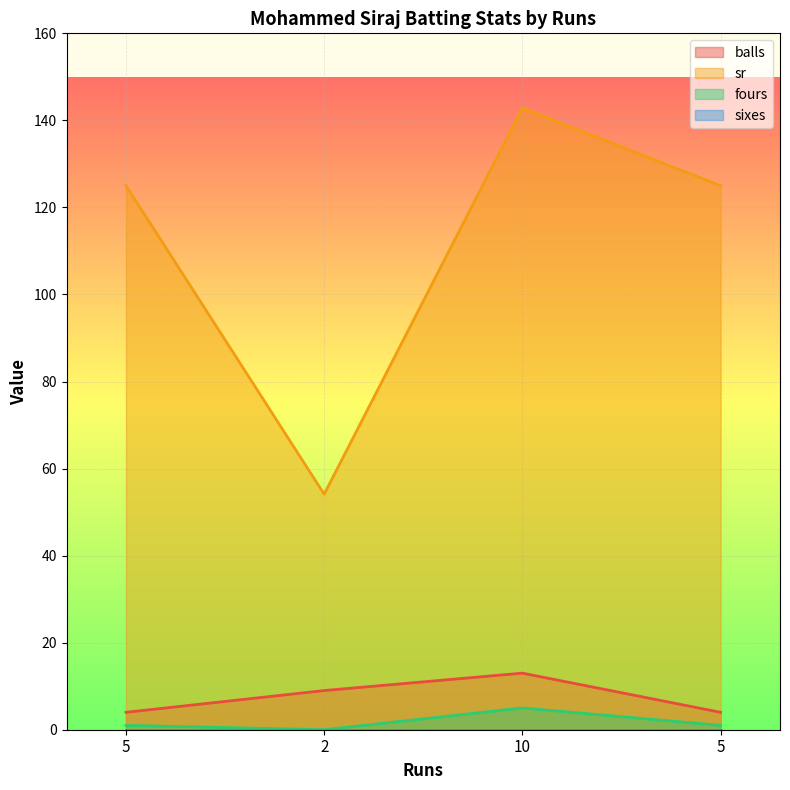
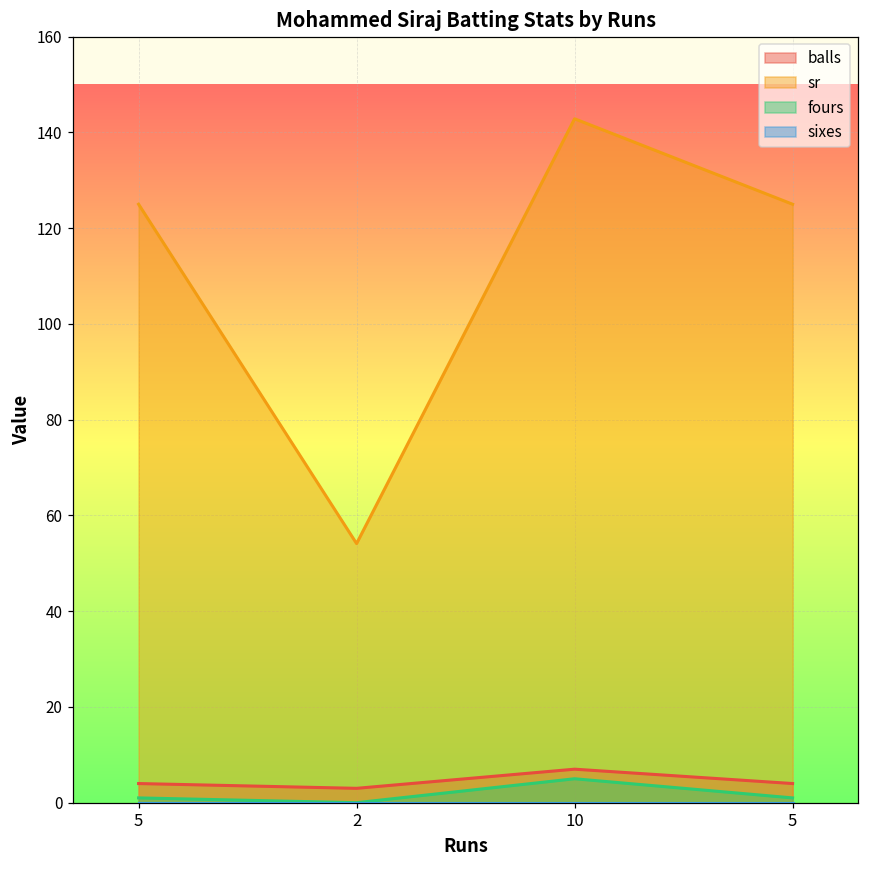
  {
    "balls": {
-     "2": 9,
-     "10": 13
+     "2": 3,
+     "10": 7
    },
    "sr": {
      "2": 54,
      "10": 143
    },
    "fours": {
      "10": 5
    },
    "sixes": {
      "10": 0
    }
  }
